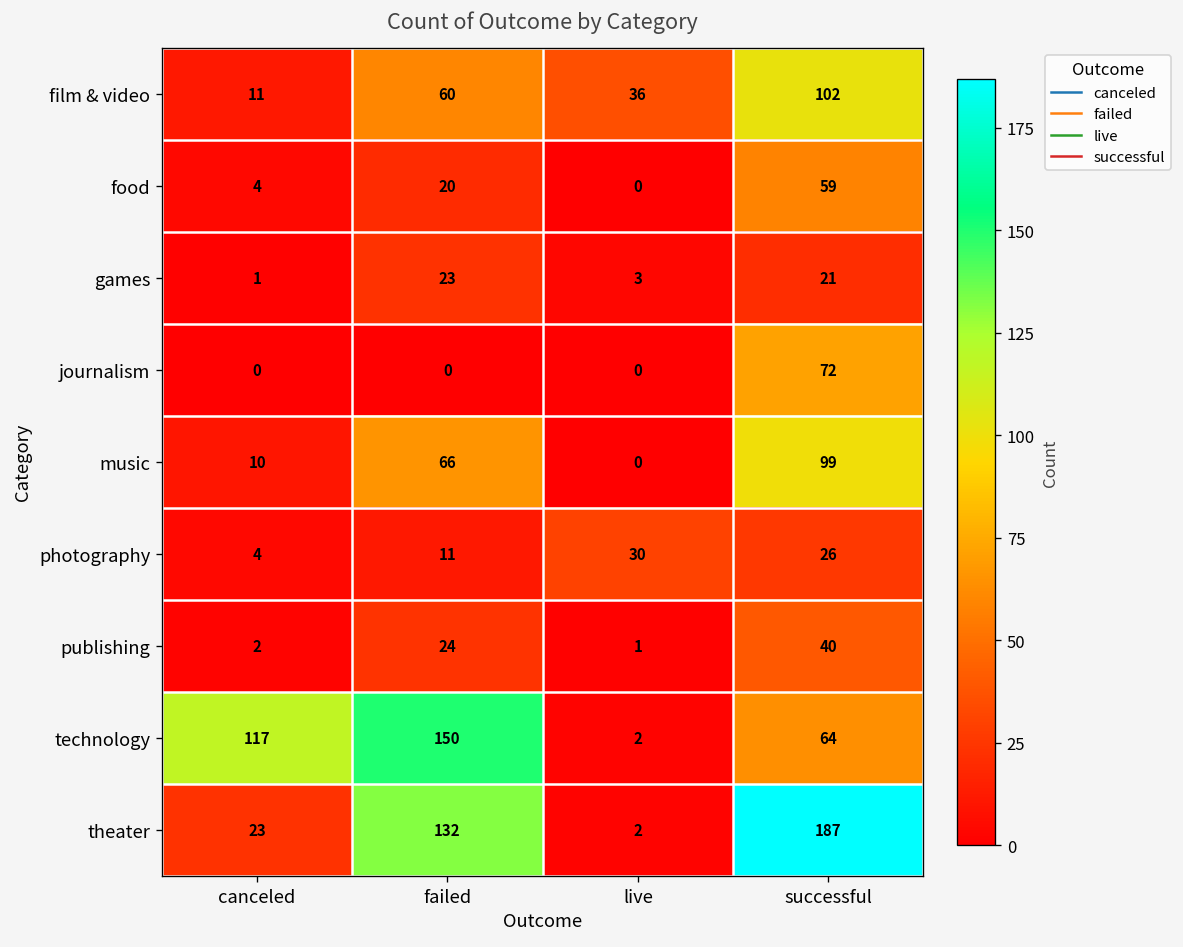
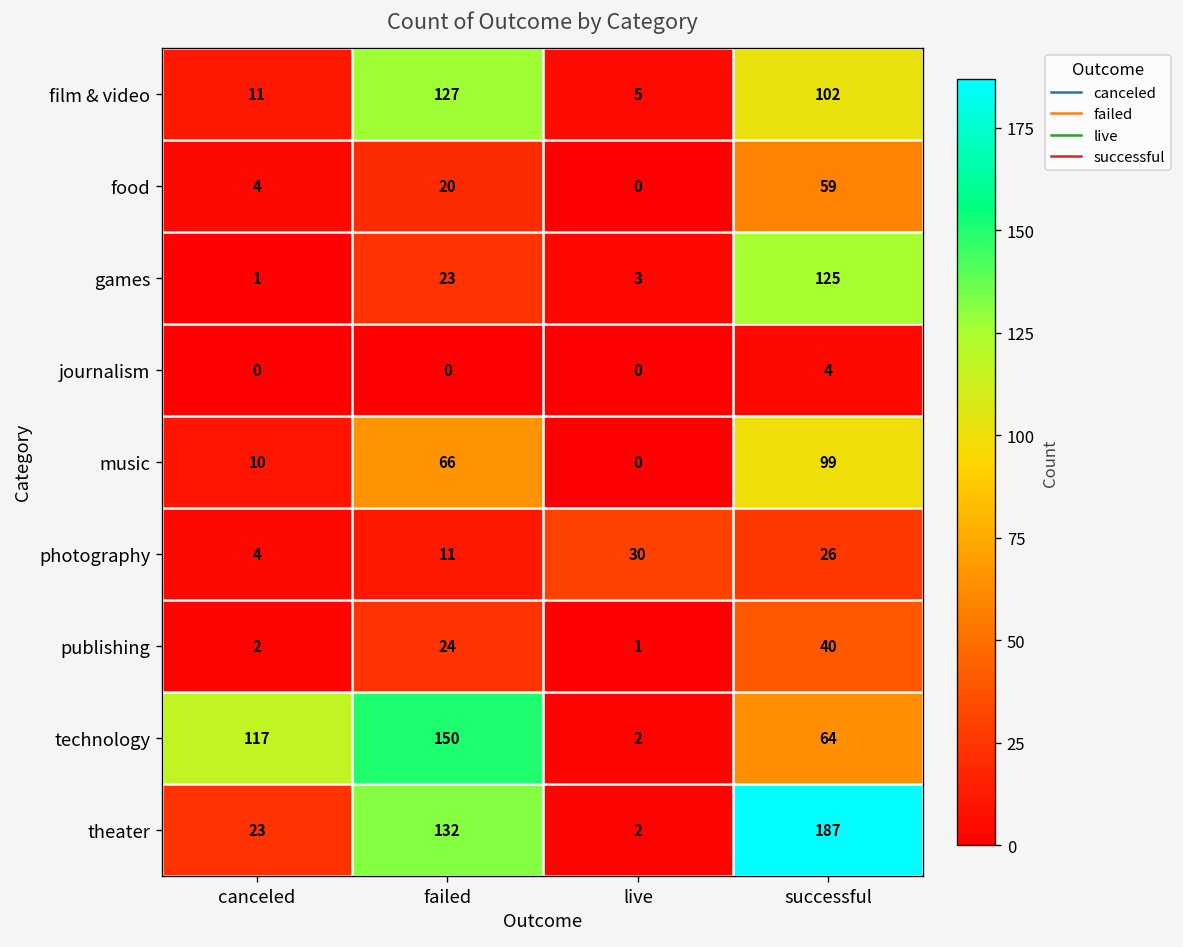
  {
    "film & video": {
      "canceled": 11,
-     "failed": 60,
-     "live": 36,
+     "failed": 127,
+     "live": 5,
      "successful": 102
    },
    "food": {
      "canceled": 4,
      "failed": 20,
      "live": 0,
      "successful": 59
    },
    "games": {
      "canceled": 1,
      "failed": 23,
      "live": 3,
-     "successful": 21
+     "successful": 125
    },
    "journalism": {
      "canceled": 0,
      "failed": 0,
      "live": 0,
-     "successful": 72
+     "successful": 4
    },
    "music": {
      "canceled": 10,
      "failed": 66,
      "live": 0,
      "successful": 99
    },
    "photography": {
      "canceled": 4,
      "failed": 11,
      "live": 30,
      "successful": 26
    },
    "publishing": {
      "canceled": 2,
      "failed": 24,
      "live": 1,
      "successful": 40
    },
    "technology": {
      "canceled": 117,
      "failed": 150,
      "live": 2,
      "successful": 64
    },
    "theater": {
      "canceled": 23,
      "failed": 132,
      "live": 2,
      "successful": 187
    }
  }
